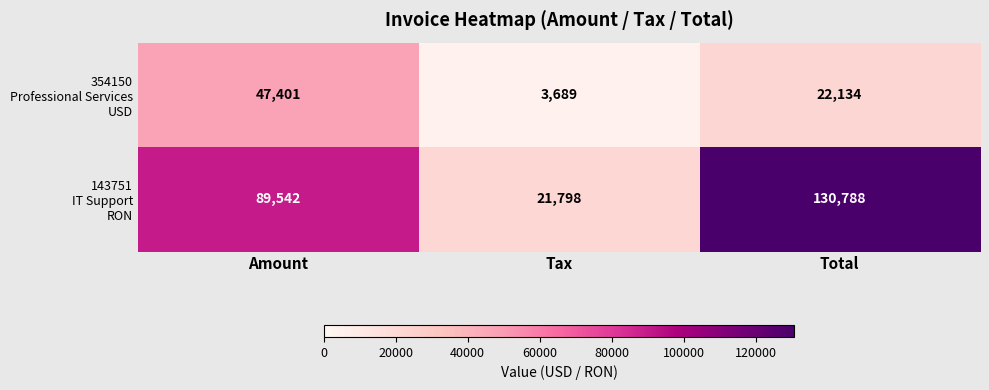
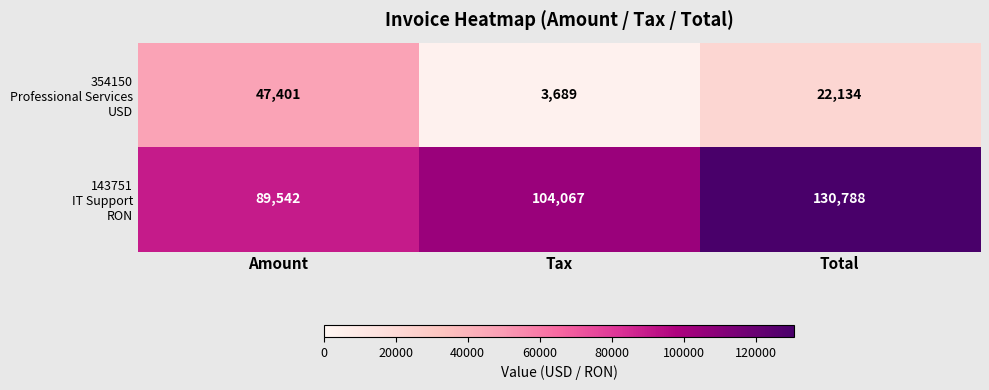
  {
    "354150 Professional Services USD": {
      "Amount": "47,401",
      "Tax": "3,689",
      "Total": "22,134"
    },
    "143751 IT Support RON": {
      "Amount": "89,542",
-     "Tax": "21,798",
+     "Tax": "104,067",
      "Total": "130,788"
    }
  }
